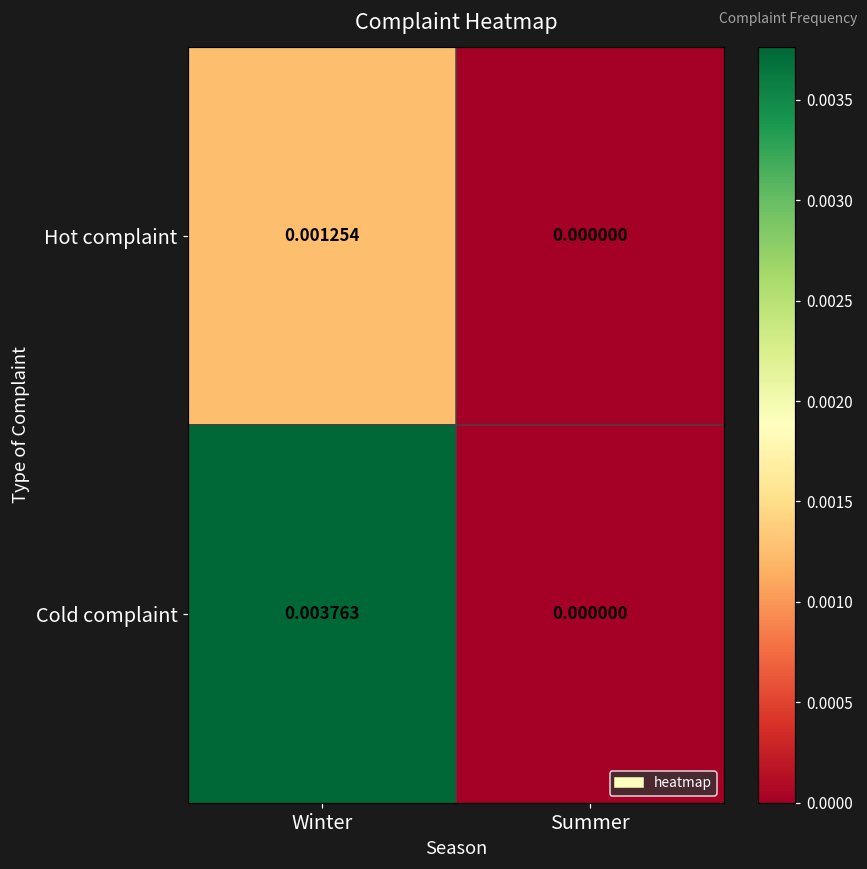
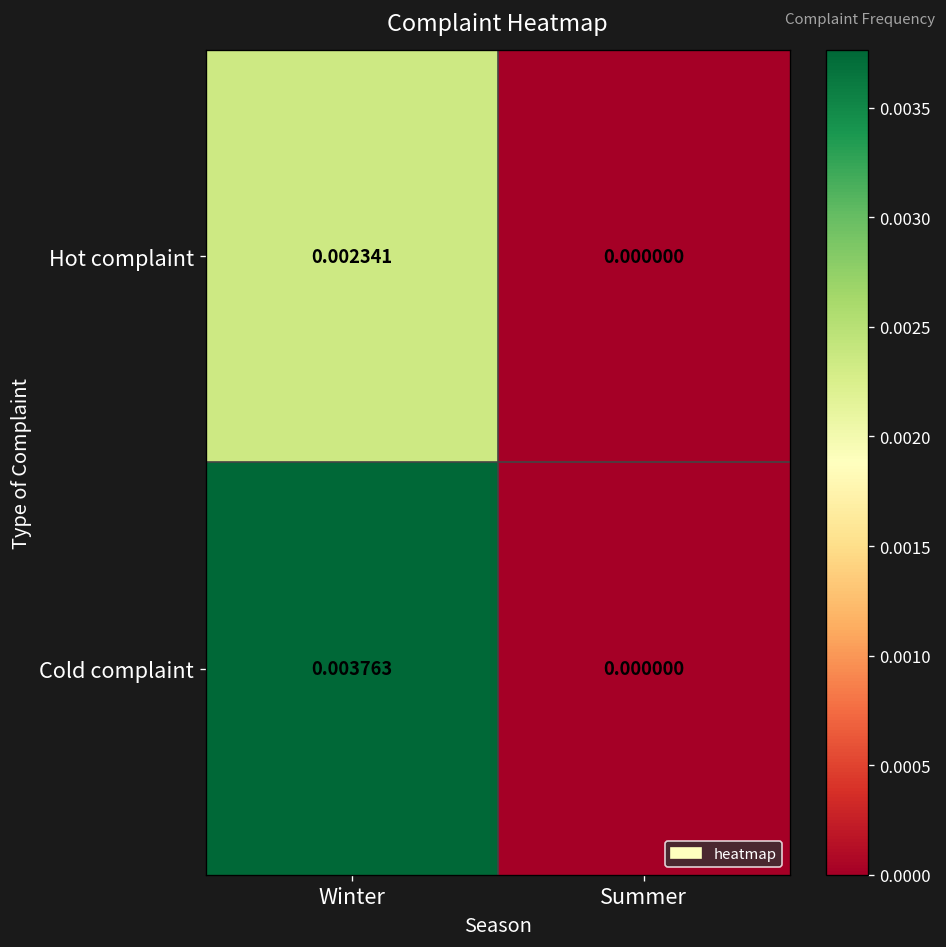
  {
    "Hot complaint": {
-     "Winter": 0.001254,
+     "Winter": 0.002341,
      "Summer": 0.000000
    },
    "Cold complaint": {
      "Winter": 0.003763,
      "Summer": 0.000000
    }
  }
